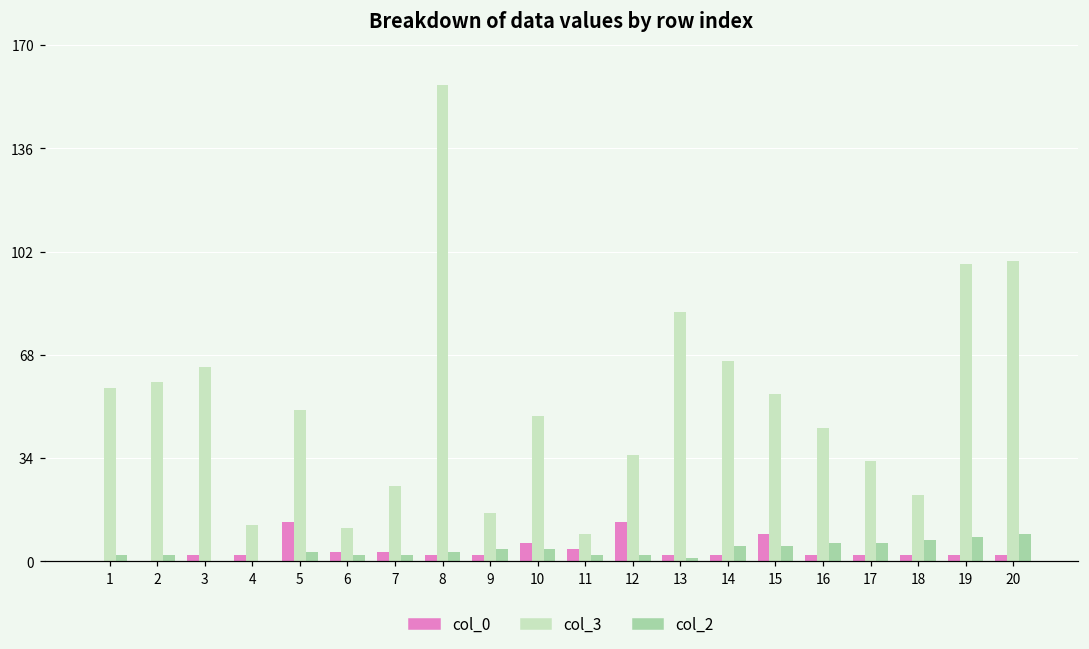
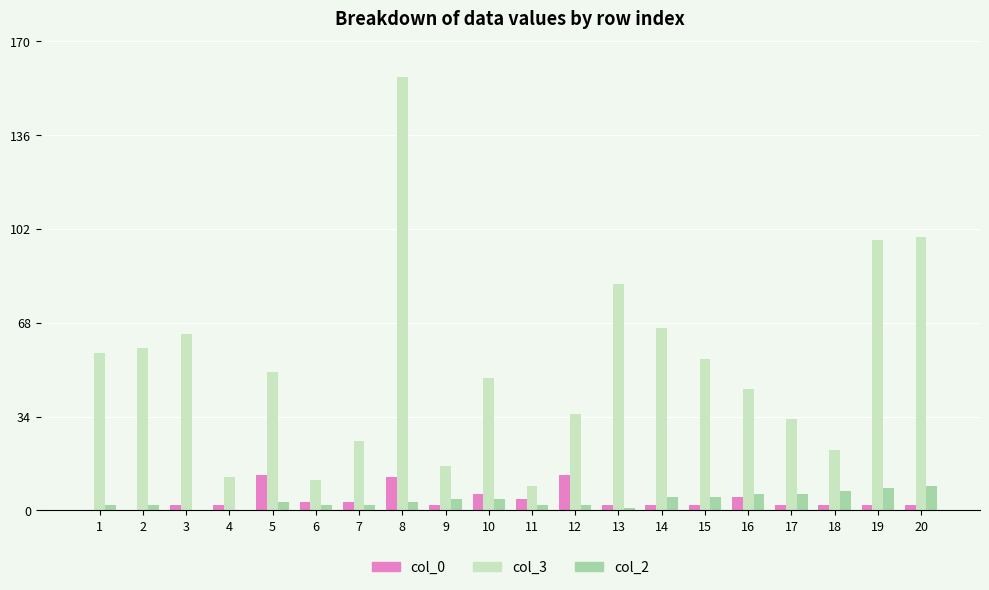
  {
    "col_0": {
      "1": 0,
      "2": 0,
      "3": 2,
      "4": 2,
      "5": 13,
      "6": 3,
      "7": 3,
-     "8": 2,
+     "8": 12,
      "9": 2,
      "10": 6,
      "11": 4,
      "12": 13,
      "13": 2,
      "14": 2,
-     "15": 9,
-     "16": 2,
+     "15": 2,
+     "16": 5,
      "17": 2,
      "18": 2,
      "19": 2,
      "20": 2
    }
  }
